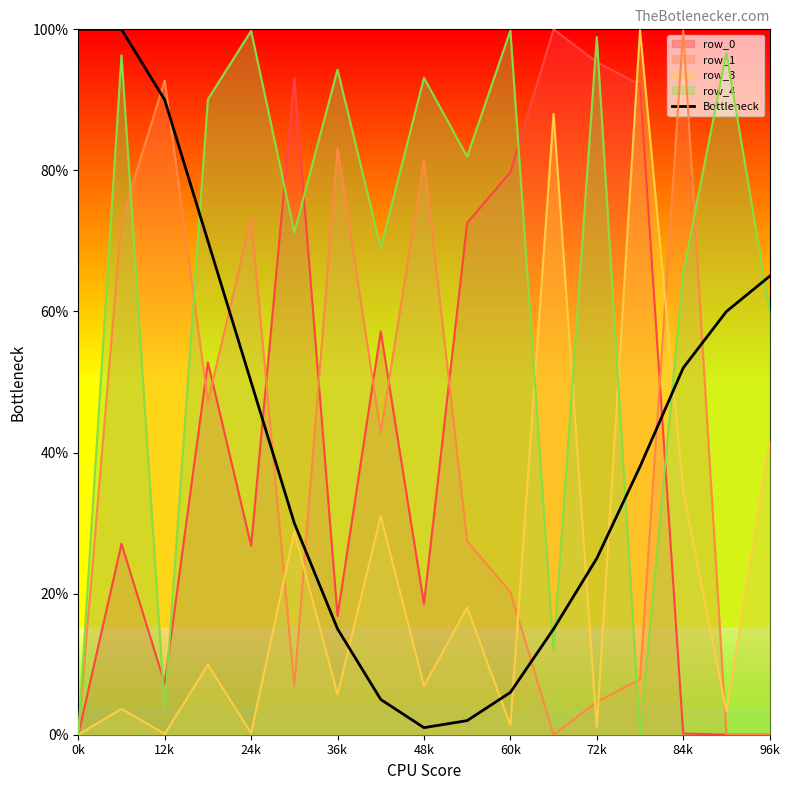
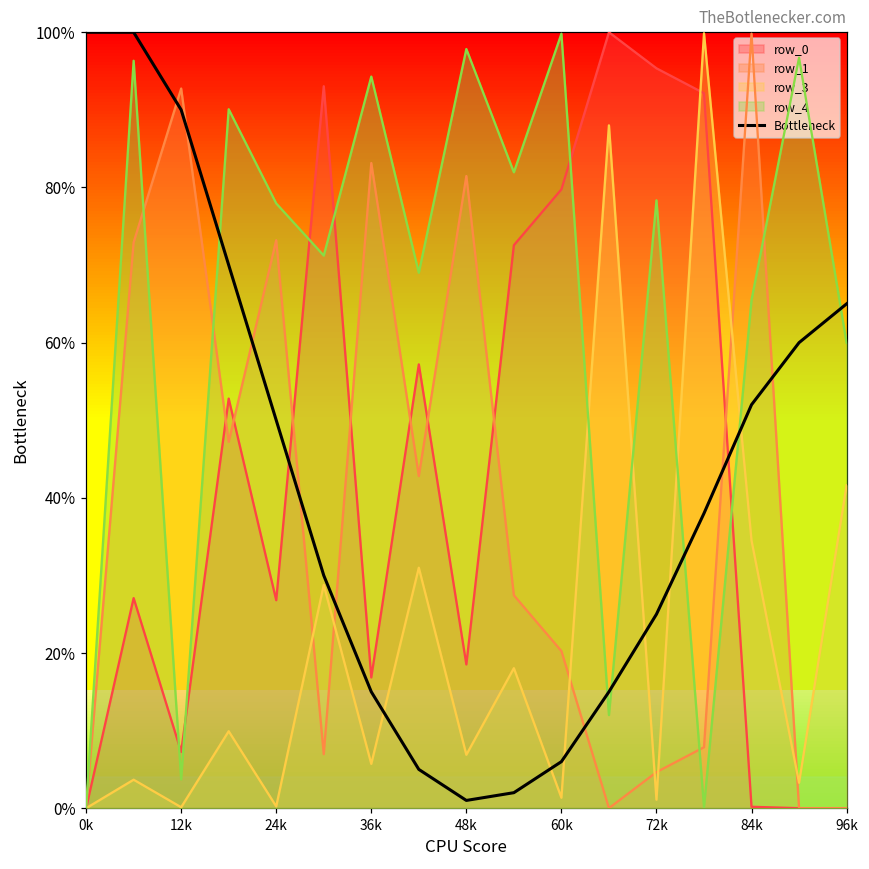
  {
    "row_4": {
-     "24k": "100%",
+     "24k": "78%",
      "36k": "94%",
-     "48k": "93%",
+     "48k": "98%",
      "60k": "100%",
-     "72k": "99%",
+     "72k": "78%",
      "84k": "66%",
      "96k": "60%"
    },
    "Bottleneck": {
      "0k": "100%",
      "12k": "90%",
      "24k": "50%",
      "36k": "15%",
      "60k": "6%",
      "72k": "25%",
      "84k": "52%",
      "96k": "65%"
    }
  }
